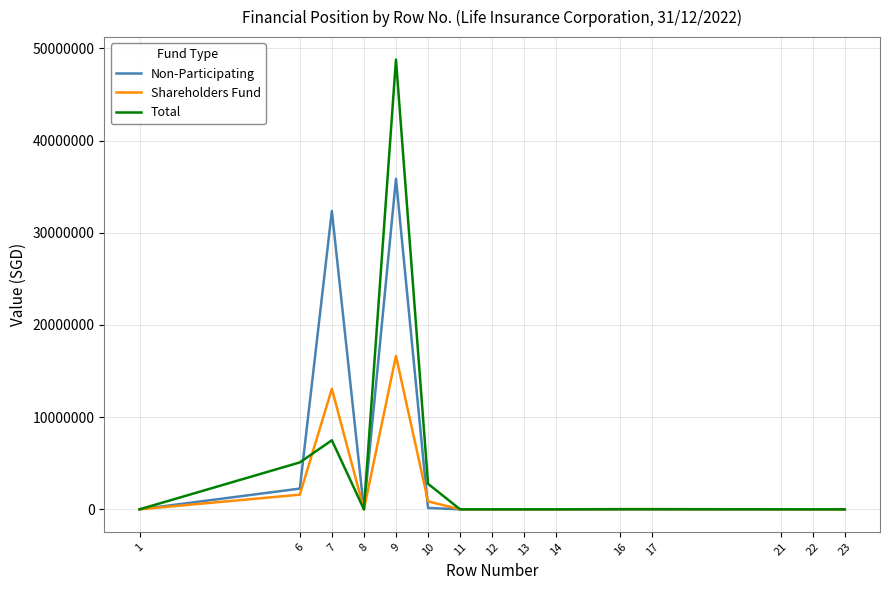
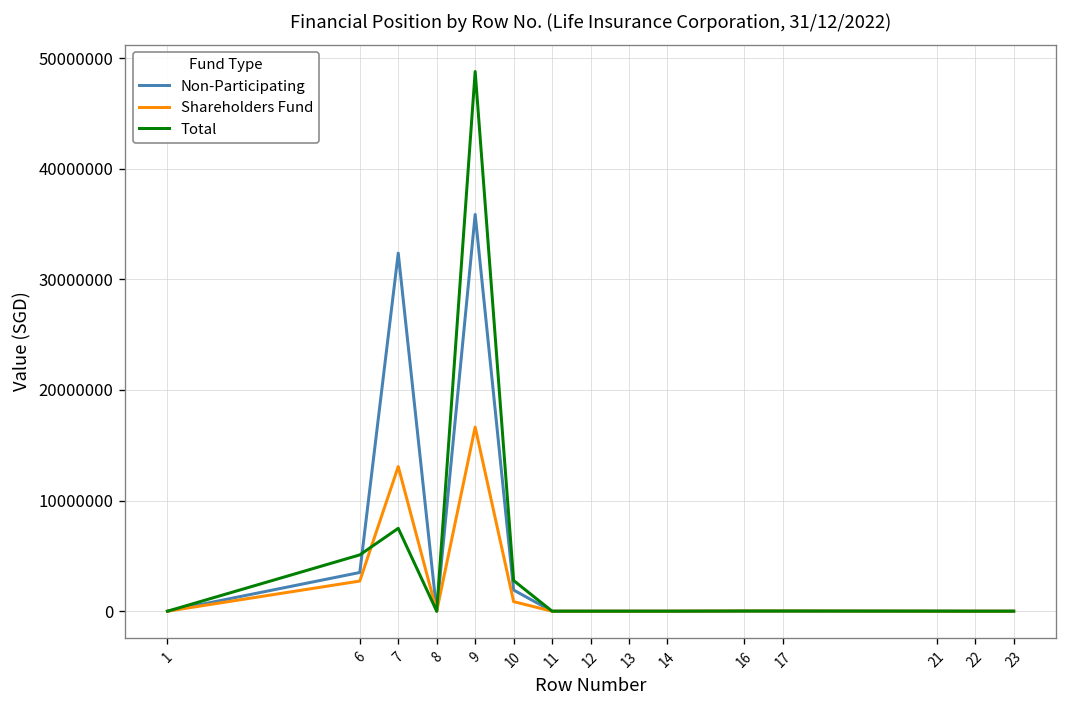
  {
    "Non-Participating": {
-     "6": 2000000,
+     "6": 3000000,
      "7": 32000000,
      "9": 36000000,
-     "10": 0
+     "10": 2000000
    },
    "Shareholders Fund": {
-     "6": 2000000,
+     "6": 3000000,
      "7": 13000000,
      "9": 17000000,
      "10": 1000000
    },
    "Total": {
      "6": 5000000,
      "7": 7000000,
      "9": 49000000,
      "10": 3000000
    }
  }
